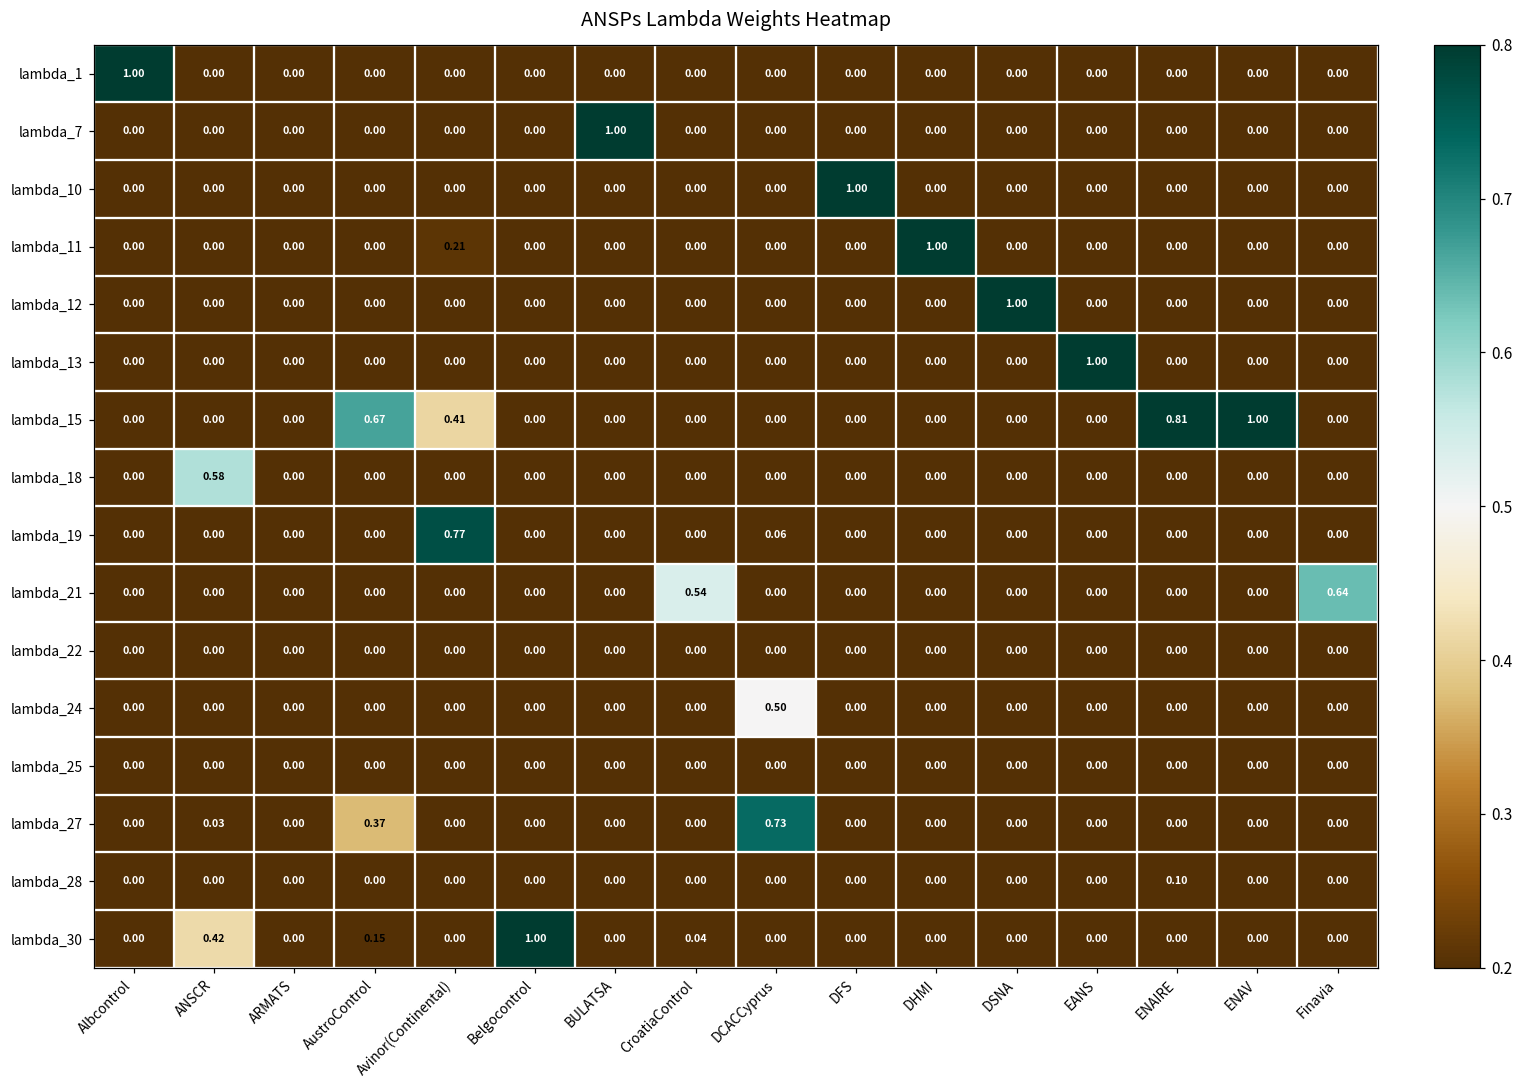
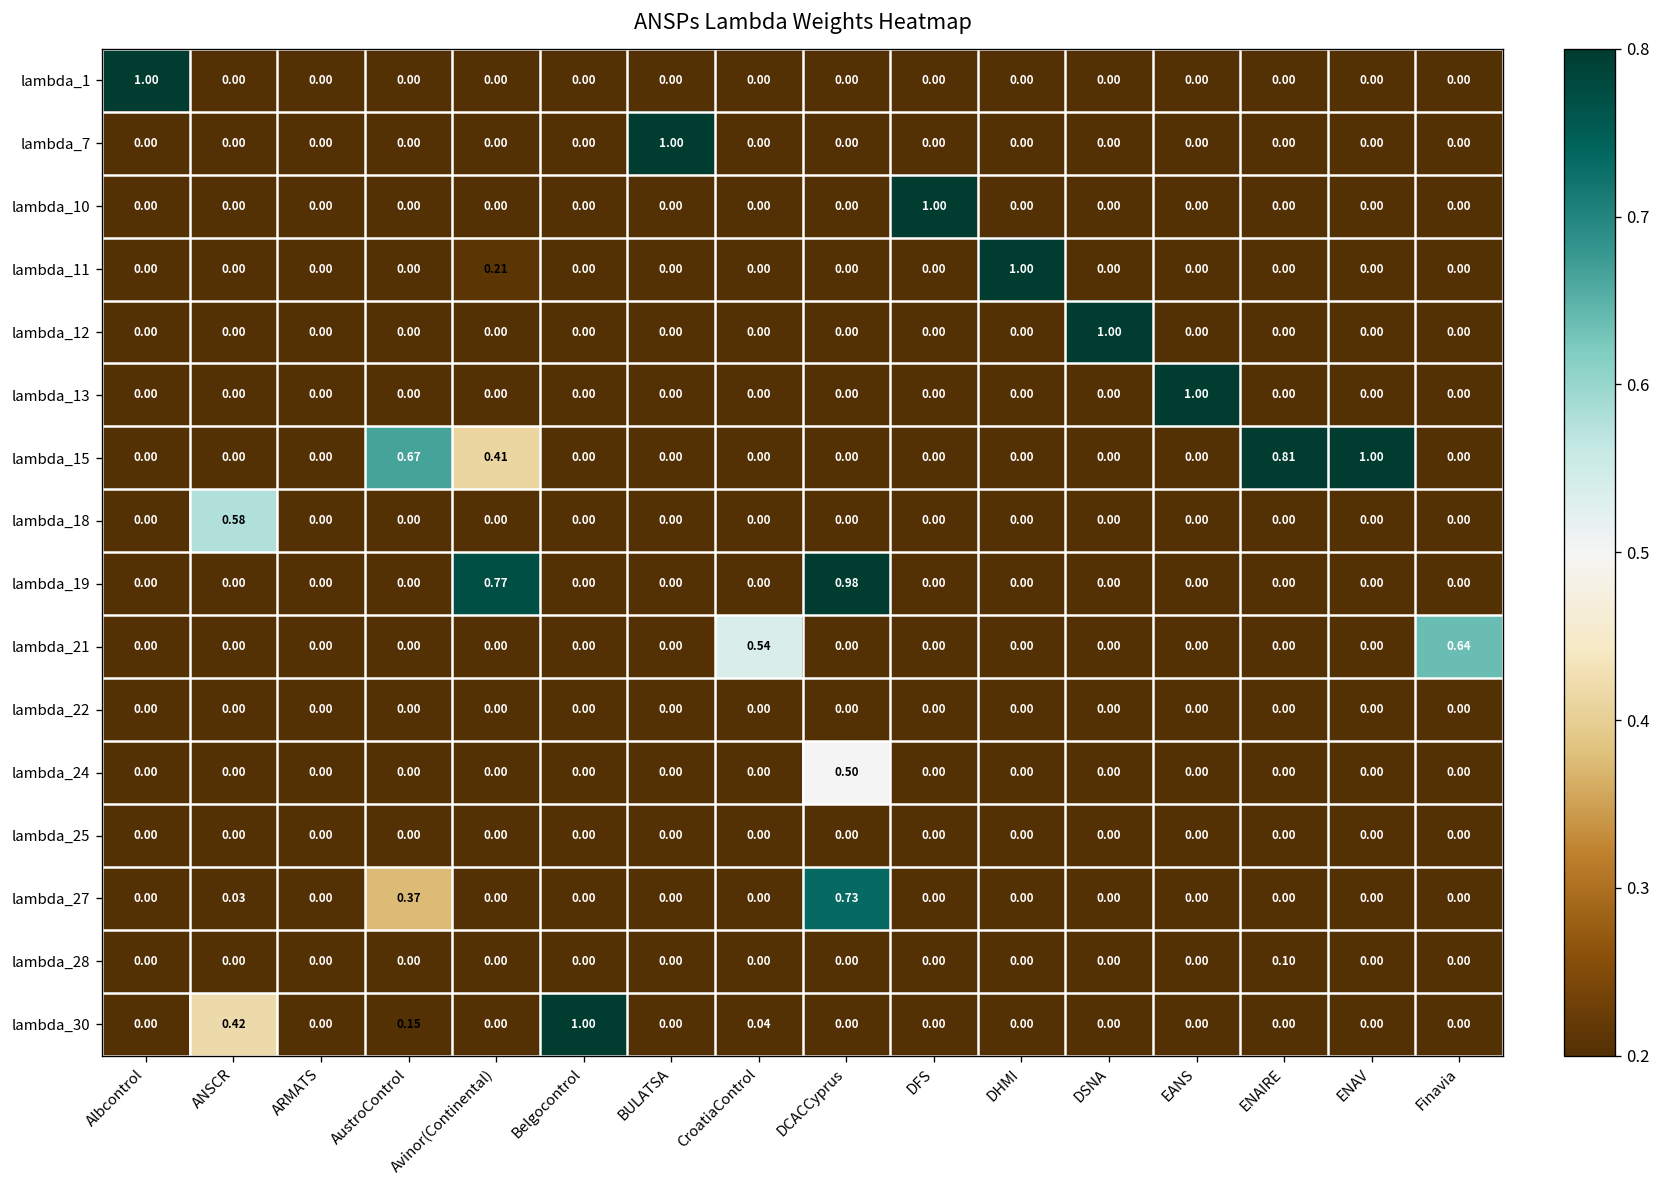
  {
    "lambda_19": {
      "Albcontrol": 0.00,
      "ANSCR": 0.00,
      "ARMATS": 0.00,
      "AustroControl": 0.00,
      "Avinor(Continental)": 0.77,
      "Belgocontrol": 0.00,
      "BULATSA": 0.00,
      "CroatiaControl": 0.00,
-     "DCACCyprus": 0.06,
+     "DCACCyprus": 0.98,
      "DFS": 0.00,
      "DHMI": 0.00,
      "DSNA": 0.00,
      "EANS": 0.00,
      "ENAIRE": 0.00,
      "ENAV": 0.00,
      "Finavia": 0.00
    }
  }
